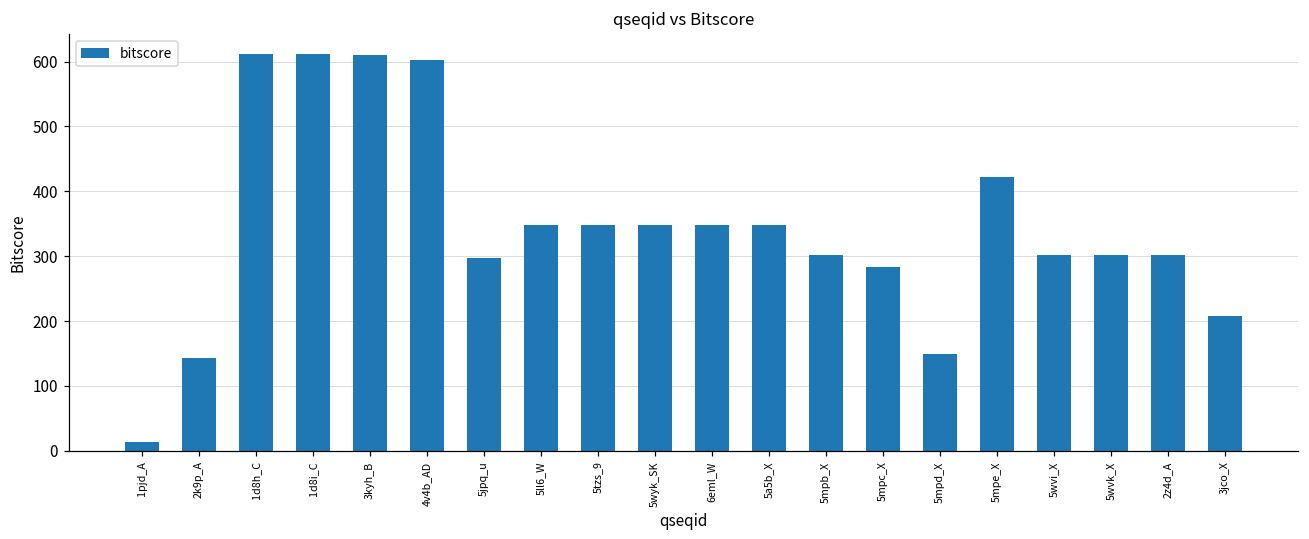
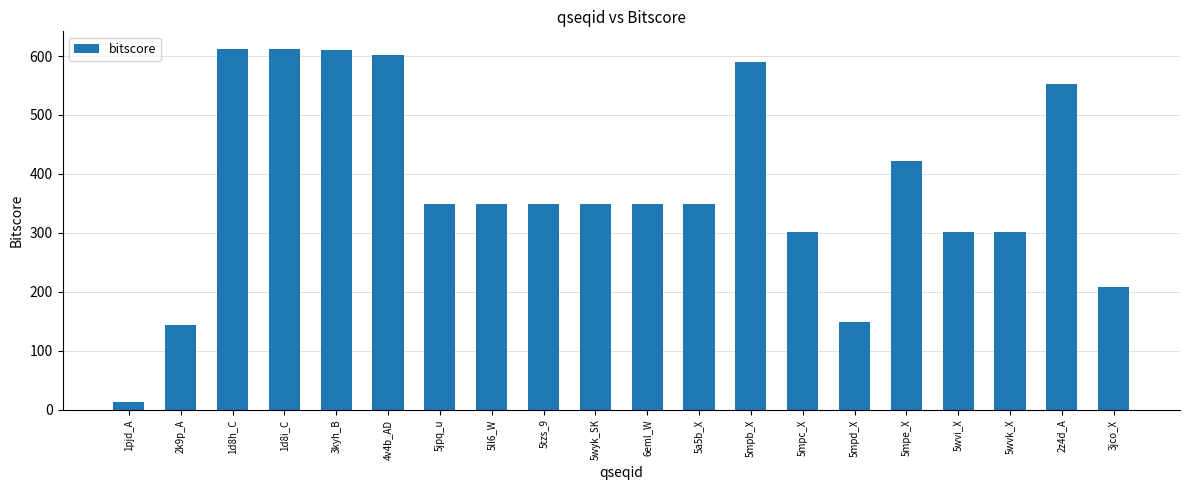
  {
    "1pjd_A": 10,
    "2k9p_A": 140,
    "1d8h_C": 610,
    "1d8i_C": 610,
    "3kyh_B": 610,
    "4v4b_AD": 600,
-   "5jpq_u": 300,
+   "5jpq_u": 350,
    "5ll6_W": 350,
    "5tzs_9": 350,
    "5wyk_SK": 350,
    "6eml_W": 350,
    "5a5b_X": 350,
-   "5mpb_X": 300,
-   "5mpc_X": 280,
+   "5mpb_X": 590,
+   "5mpc_X": 300,
    "5mpd_X": 150,
    "5mpe_X": 420,
    "5wvi_X": 300,
    "5wvk_X": 300,
-   "2z4d_A": 300,
+   "2z4d_A": 550,
    "3jco_X": 210
  }
